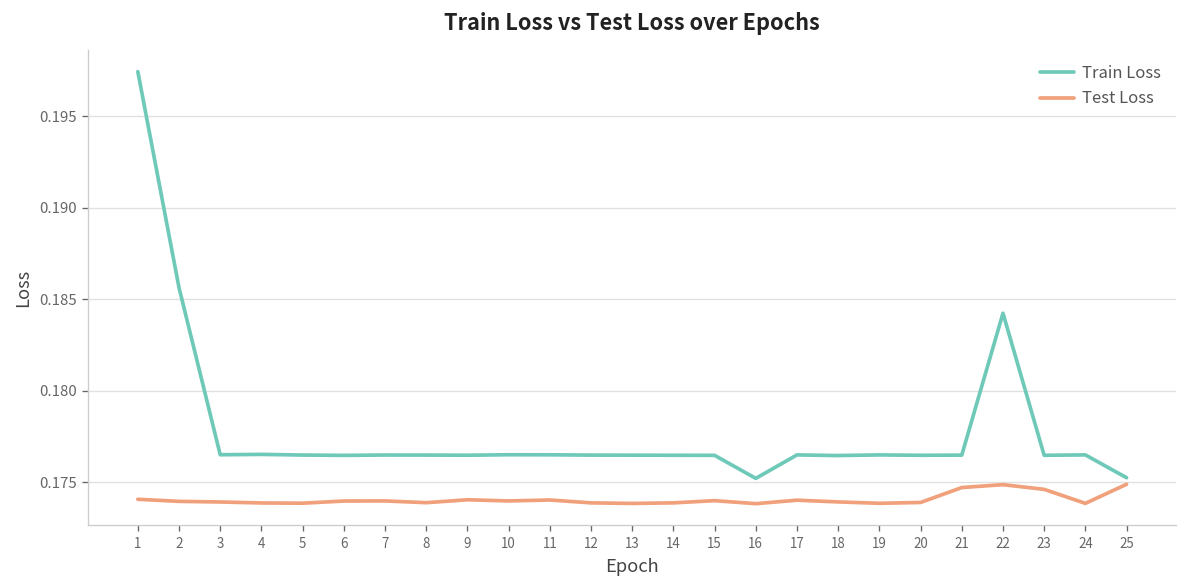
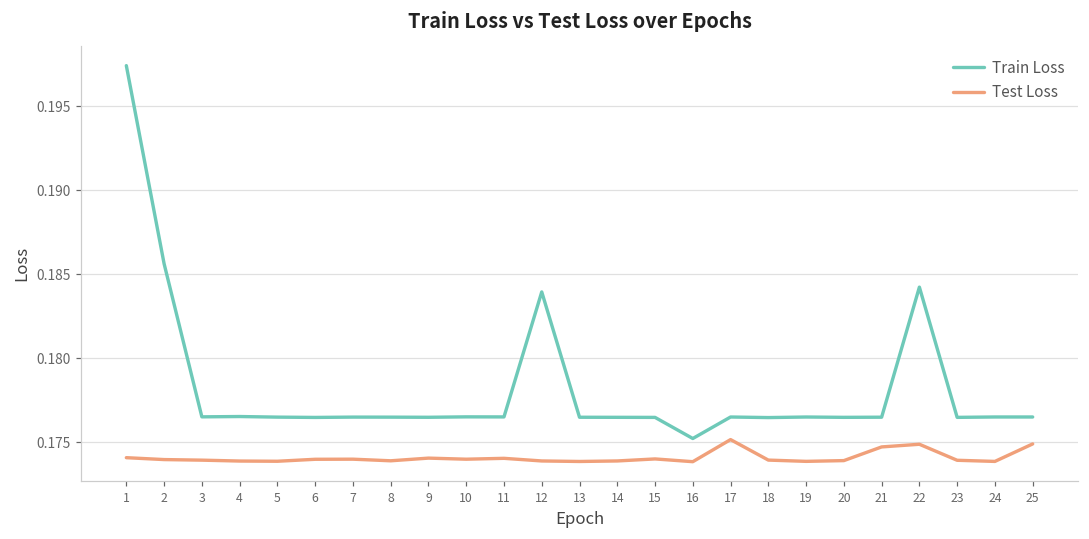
  {
    "Train Loss": {
      "1": 0.1974,
      "2": 0.1856,
      "3": 0.1765,
      "4": 0.1765,
      "5": 0.1765,
      "6": 0.1765,
      "7": 0.1765,
      "8": 0.1765,
      "9": 0.1765,
      "10": 0.1765,
      "11": 0.1765,
-     "12": 0.1765,
+     "12": 0.1839,
      "13": 0.1765,
      "14": 0.1765,
      "15": 0.1765,
      "16": 0.1752,
      "17": 0.1765,
      "18": 0.1765,
      "19": 0.1765,
      "20": 0.1765,
      "21": 0.1765,
      "22": 0.1842,
      "23": 0.1765,
      "24": 0.1765,
-     "25": 0.1753
+     "25": 0.1765
    },
    "Test Loss": {
      "1": 0.1741,
      "2": 0.1740,
      "3": 0.1739,
      "4": 0.1739,
      "5": 0.1739,
      "6": 0.1740,
      "7": 0.1740,
      "8": 0.1739,
      "9": 0.1740,
      "10": 0.1740,
      "11": 0.1740,
      "12": 0.1739,
      "13": 0.1738,
      "14": 0.1739,
      "15": 0.1740,
      "16": 0.1738,
-     "17": 0.1740,
+     "17": 0.1752,
      "18": 0.1739,
      "19": 0.1739,
      "20": 0.1739,
      "21": 0.1747,
      "22": 0.1749,
-     "23": 0.1746,
+     "23": 0.1739,
      "24": 0.1739,
      "25": 0.1749
    }
  }
